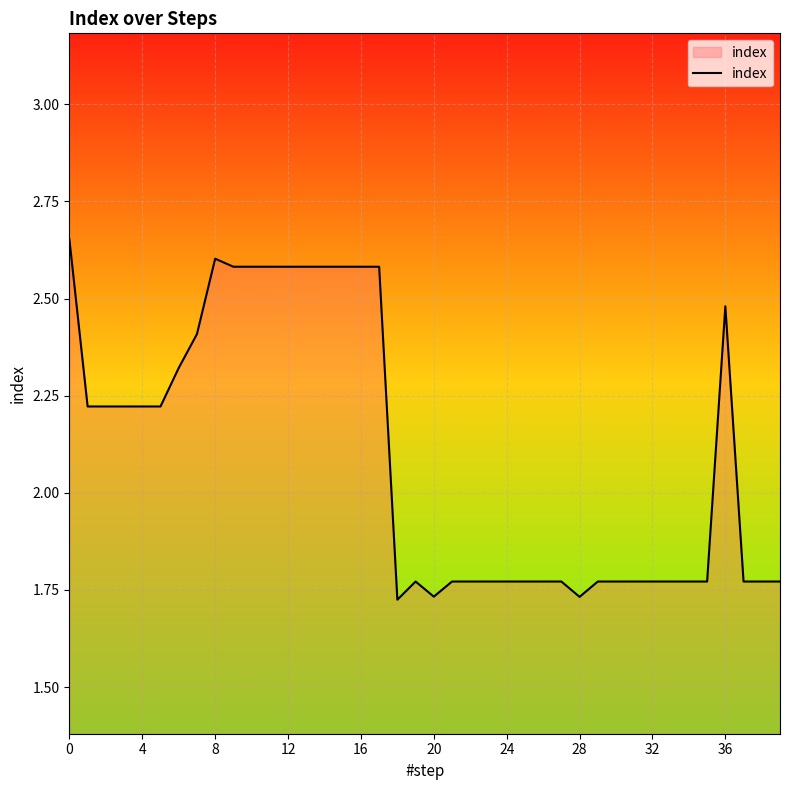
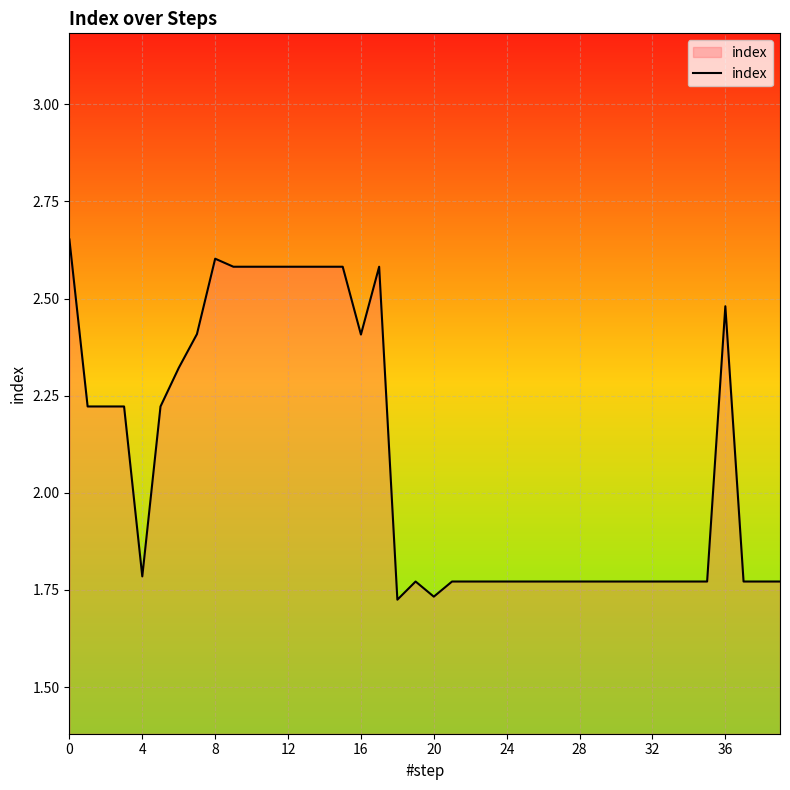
  {
    "0": 2.65,
-   "4": 2.22,
+   "4": 1.78,
    "8": 2.60,
    "12": 2.58,
-   "16": 2.58,
+   "16": 2.41,
    "20": 1.73,
    "24": 1.77,
-   "28": 1.73,
+   "28": 1.77,
    "32": 1.77,
    "36": 2.48
  }
